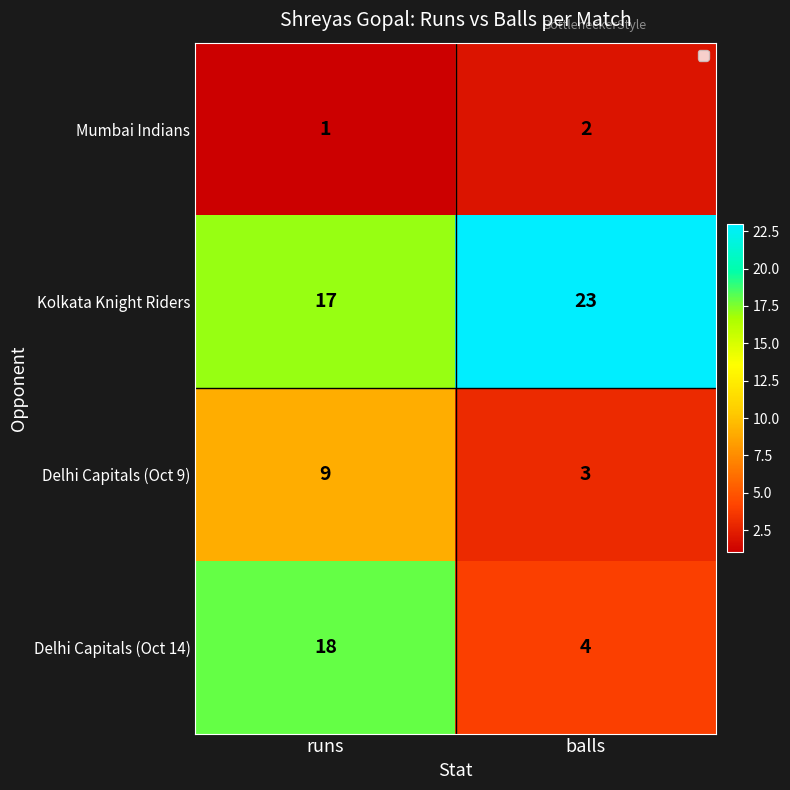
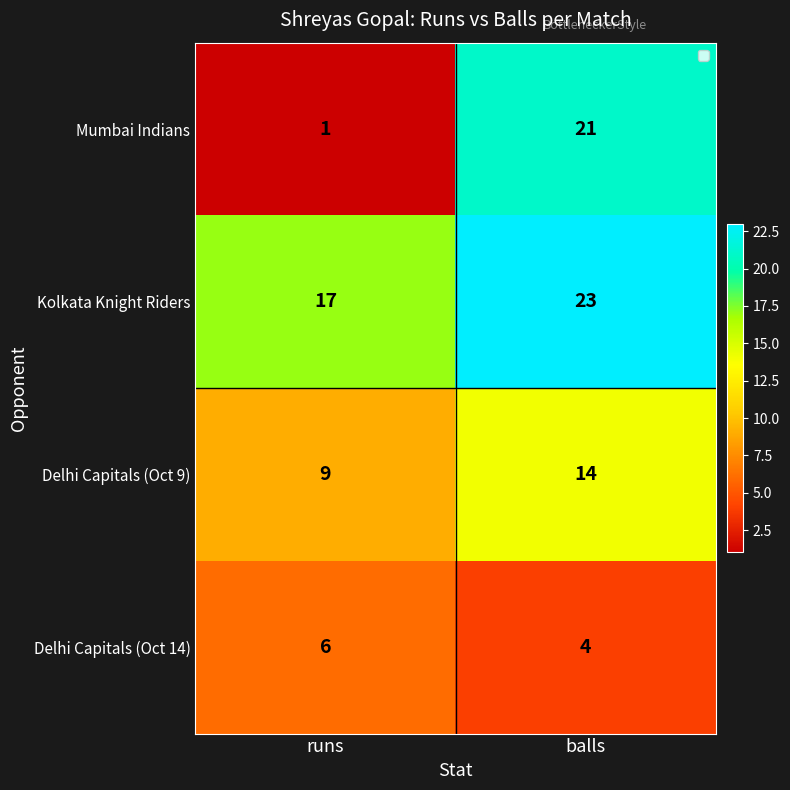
  {
    "Mumbai Indians": {
      "runs": 1,
-     "balls": 2
+     "balls": 21
    },
    "Kolkata Knight Riders": {
      "runs": 17,
      "balls": 23
    },
    "Delhi Capitals (Oct 9)": {
      "runs": 9,
-     "balls": 3
+     "balls": 14
    },
    "Delhi Capitals (Oct 14)": {
-     "runs": 18,
+     "runs": 6,
      "balls": 4
    }
  }
